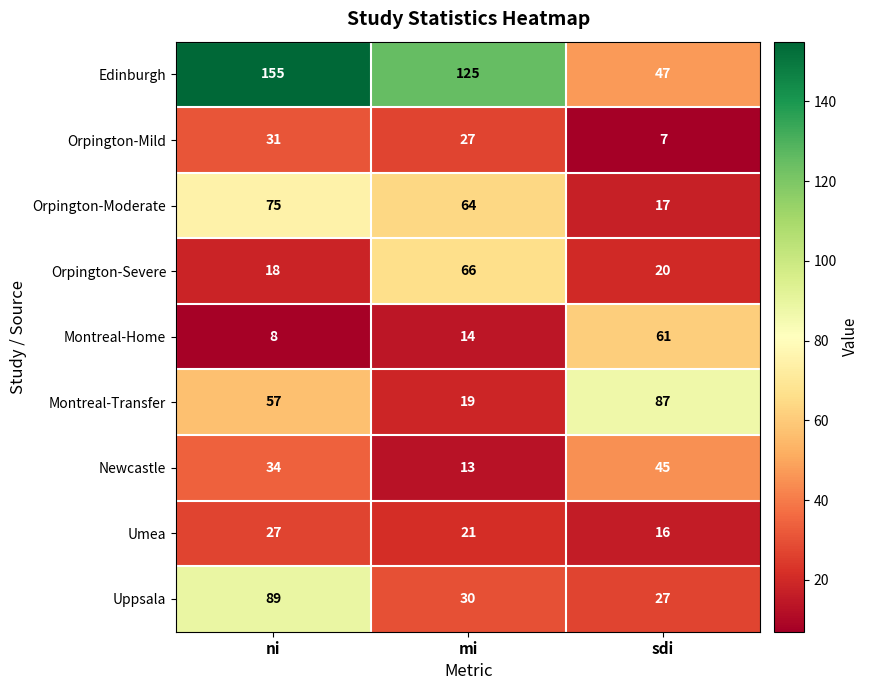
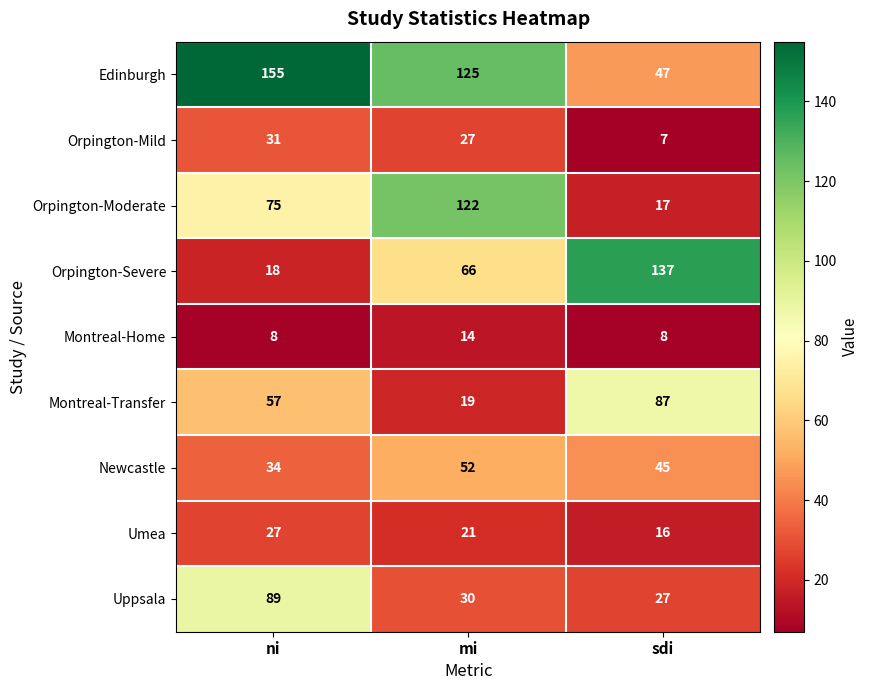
  {
    "Edinburgh": {
      "ni": 155,
      "mi": 125,
      "sdi": 47
    },
    "Orpington-Mild": {
      "ni": 31,
      "mi": 27,
      "sdi": 7
    },
    "Orpington-Moderate": {
      "ni": 75,
-     "mi": 64,
+     "mi": 122,
      "sdi": 17
    },
    "Orpington-Severe": {
      "ni": 18,
      "mi": 66,
-     "sdi": 20
+     "sdi": 137
    },
    "Montreal-Home": {
      "ni": 8,
      "mi": 14,
-     "sdi": 61
+     "sdi": 8
    },
    "Montreal-Transfer": {
      "ni": 57,
      "mi": 19,
      "sdi": 87
    },
    "Newcastle": {
      "ni": 34,
-     "mi": 13,
+     "mi": 52,
      "sdi": 45
    },
    "Umea": {
      "ni": 27,
      "mi": 21,
      "sdi": 16
    },
    "Uppsala": {
      "ni": 89,
      "mi": 30,
      "sdi": 27
    }
  }
